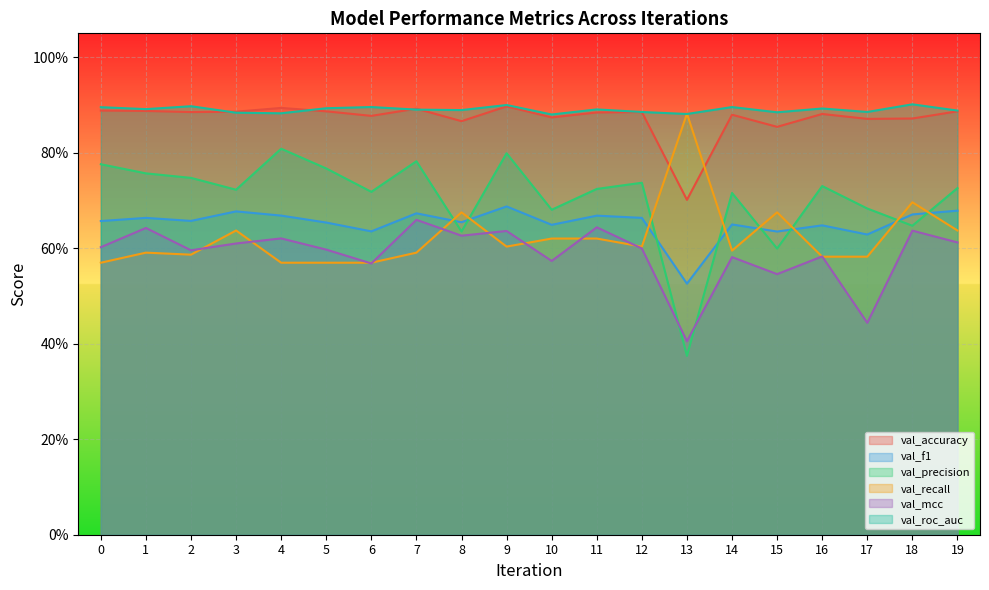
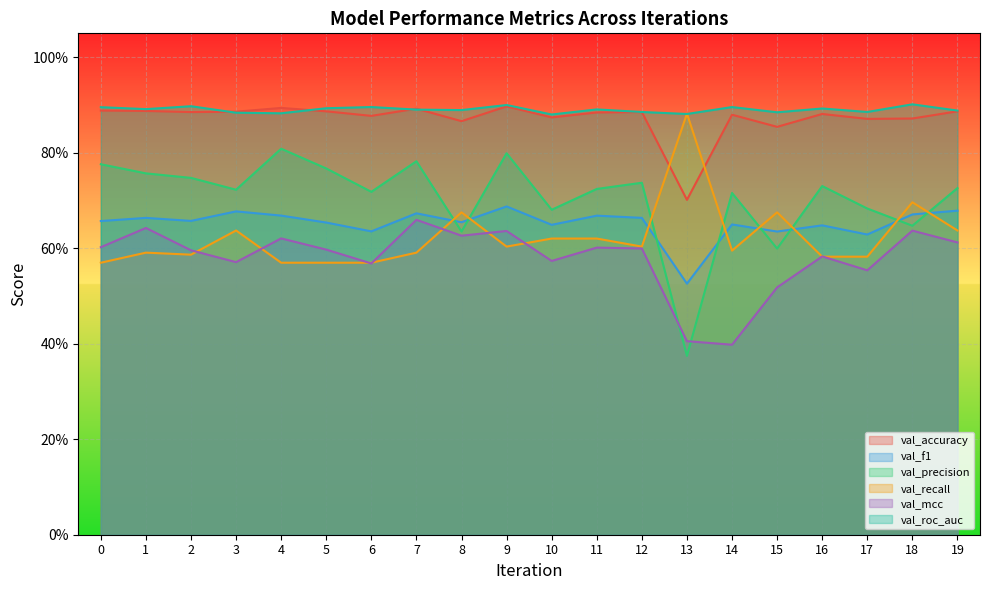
  {
    "val_mcc": {
      "0": "60%",
      "1": "64%",
      "2": "60%",
-     "3": "61%",
+     "3": "57%",
      "4": "62%",
      "5": "60%",
      "7": "66%",
      "8": "63%",
      "9": "64%",
      "10": "57%",
-     "11": "64%",
+     "11": "60%",
      "13": "41%",
-     "14": "58%",
-     "15": "55%",
-     "17": "44%",
+     "14": "40%",
+     "15": "52%",
+     "17": "55%",
      "18": "64%",
      "19": "61%"
    }
  }
